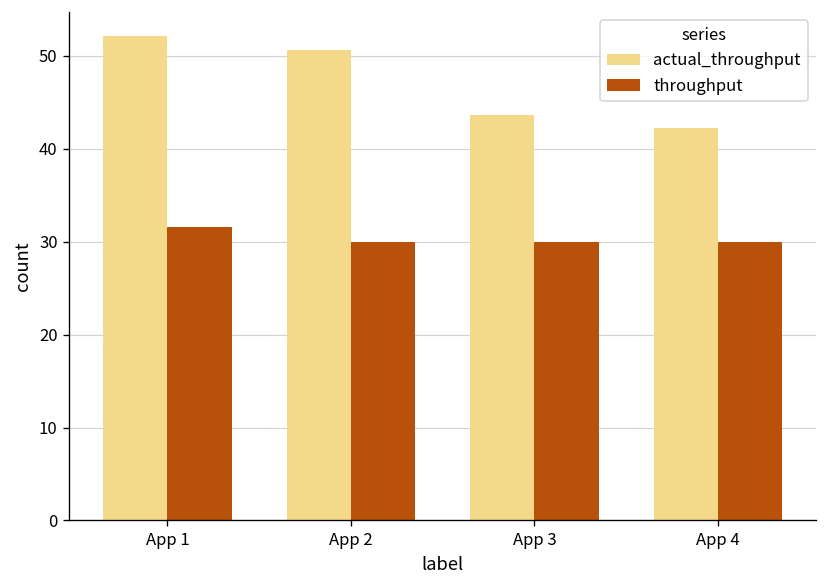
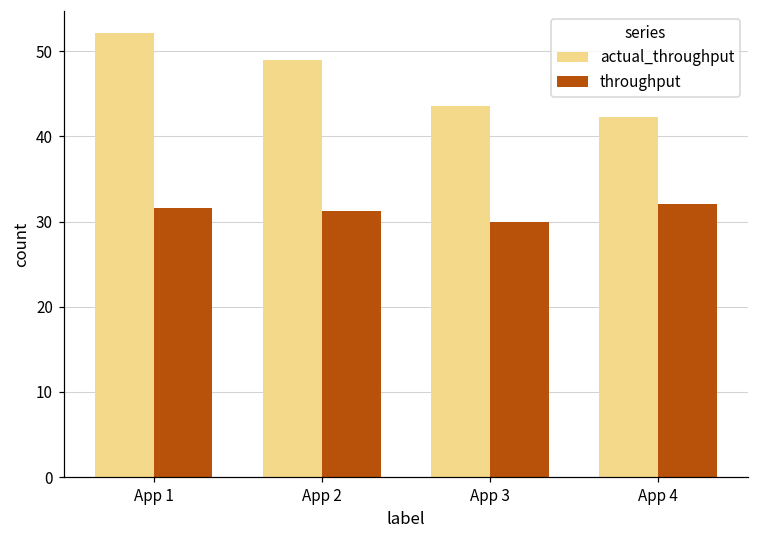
  {
    "actual_throughput": {
      "App 1": 52,
-     "App 2": 51,
+     "App 2": 49,
      "App 3": 44,
      "App 4": 42
    },
    "throughput": {
      "App 1": 32,
-     "App 2": 30,
+     "App 2": 31,
      "App 3": 30,
-     "App 4": 30
+     "App 4": 32
    }
  }
